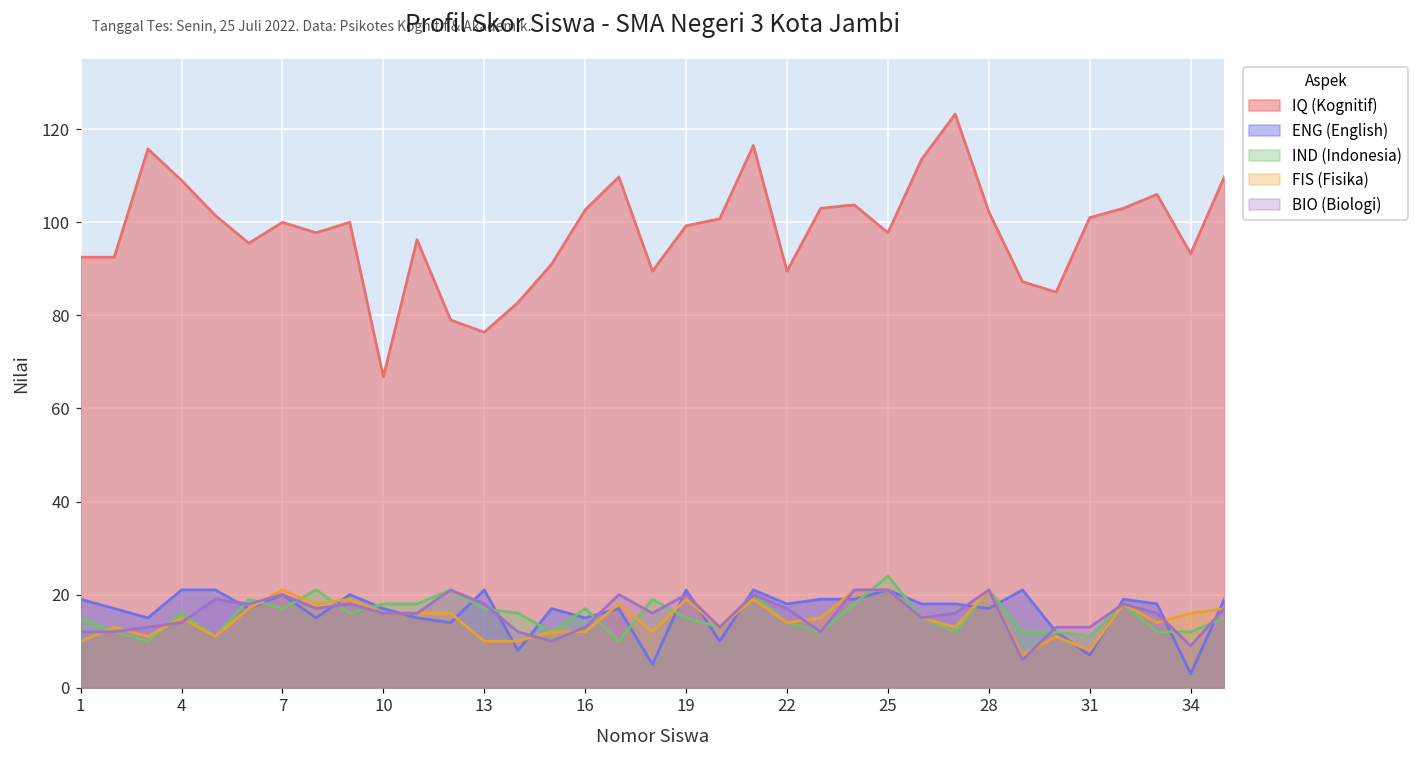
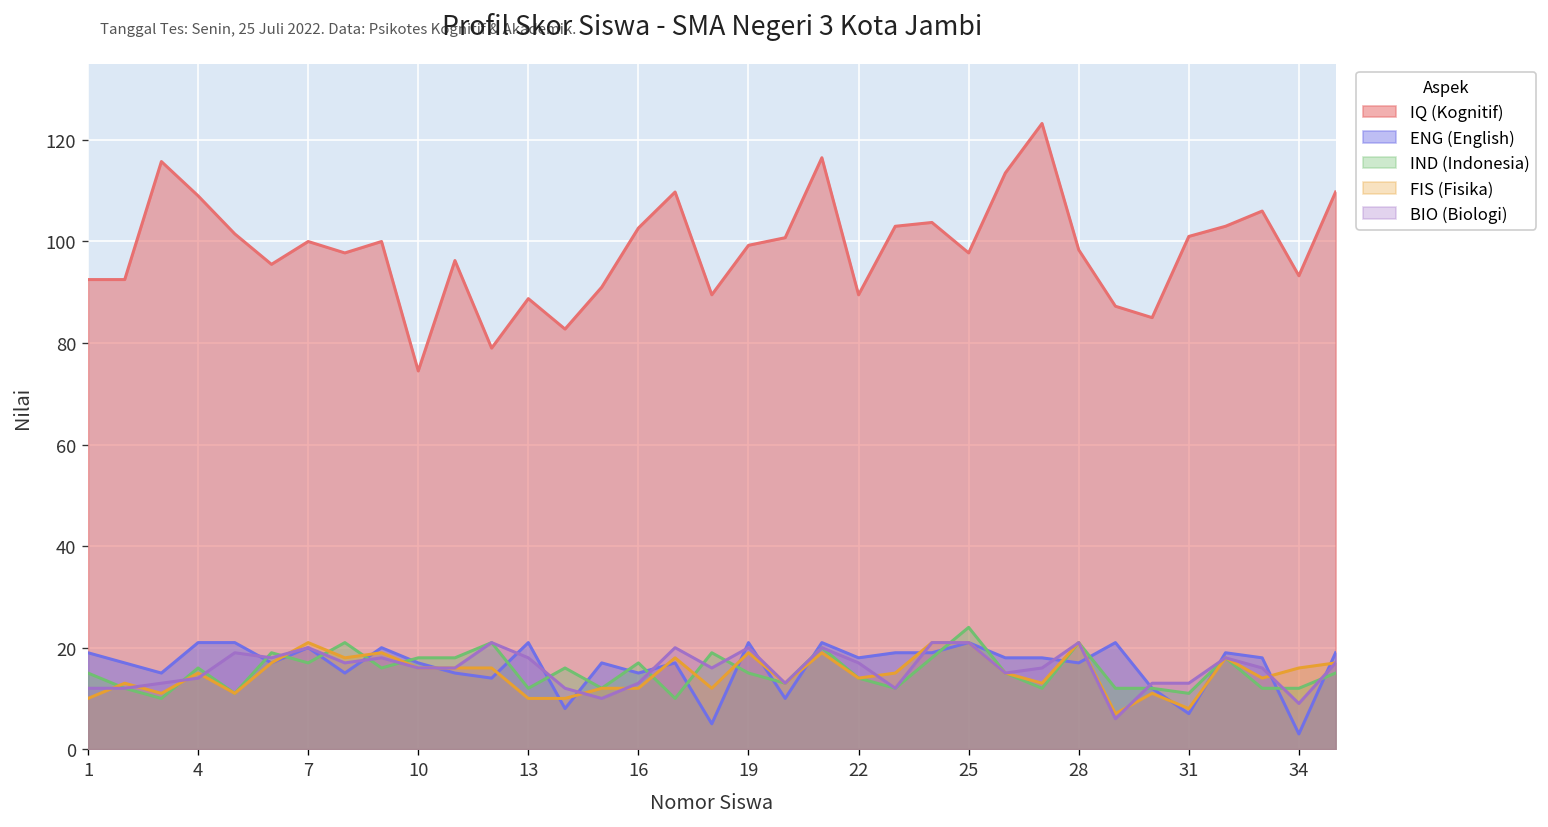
  {
    "IQ (Kognitif)": {
      "1": 93,
      "4": 109,
      "7": 100,
-     "10": 67,
-     "13": 76,
+     "10": 75,
+     "13": 89,
      "16": 103,
      "19": 99,
      "22": 90,
      "25": 98,
-     "28": 102,
+     "28": 98,
      "31": 101,
      "34": 93
    },
    "IND (Indonesia)": {
      "1": 15,
      "4": 16,
      "7": 17,
      "10": 18,
-     "13": 17,
+     "13": 12,
      "16": 17,
      "19": 15,
      "25": 24,
      "31": 11,
      "34": 12
    },
    "FIS (Fisika)": {
      "1": 10,
      "4": 15,
      "7": 21,
      "13": 10,
      "16": 12,
      "19": 19,
      "31": 8,
      "34": 16
    }
  }
